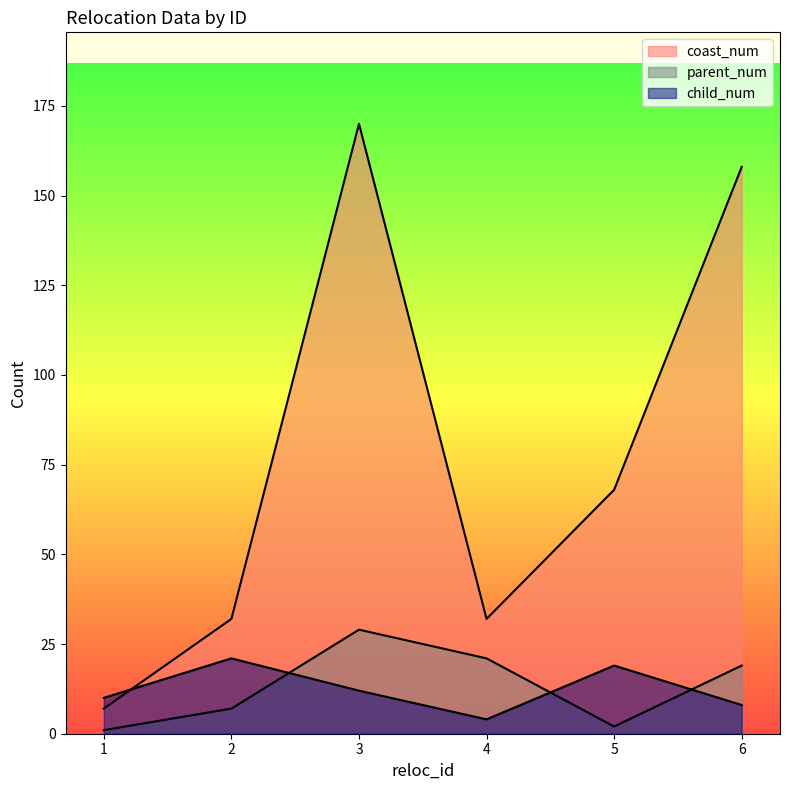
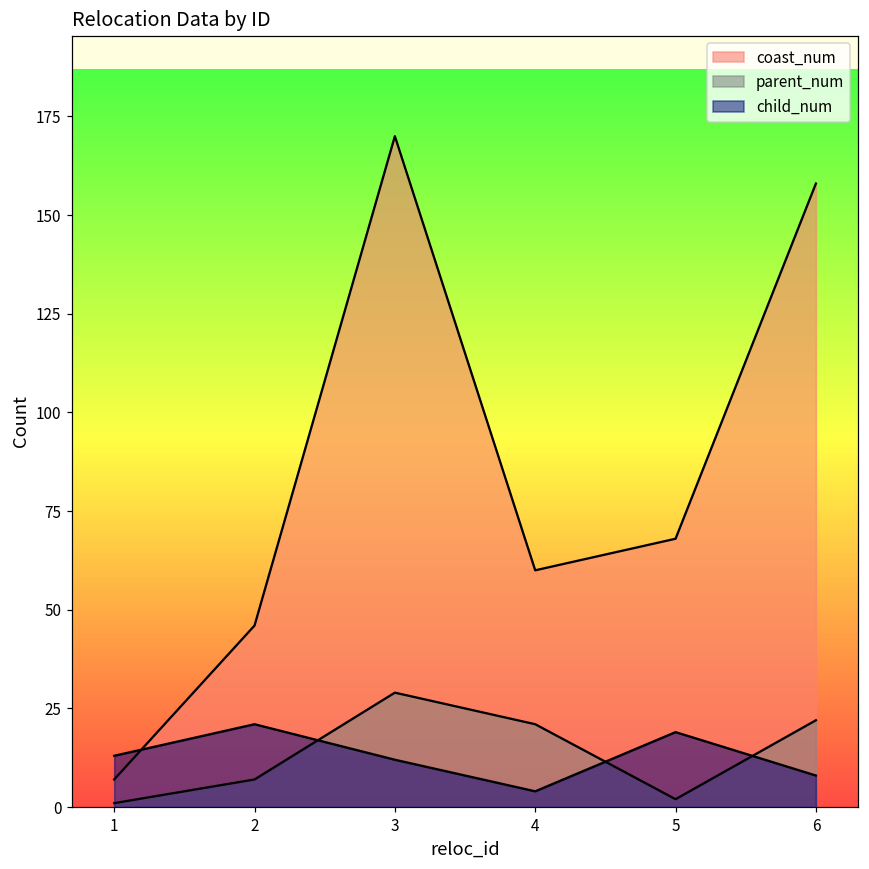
  {
    "coast_num": {
      "1": 7,
-     "2": 32,
+     "2": 46,
      "3": 170,
-     "4": 32,
+     "4": 60,
      "5": 68,
      "6": 158
    },
    "parent_num": {
      "1": 1,
      "2": 7,
      "3": 29,
      "4": 21,
      "5": 2,
-     "6": 19
+     "6": 22
    },
    "child_num": {
-     "1": 10,
+     "1": 13,
      "2": 21,
      "3": 12,
      "4": 4,
      "5": 19,
      "6": 8
    }
  }
